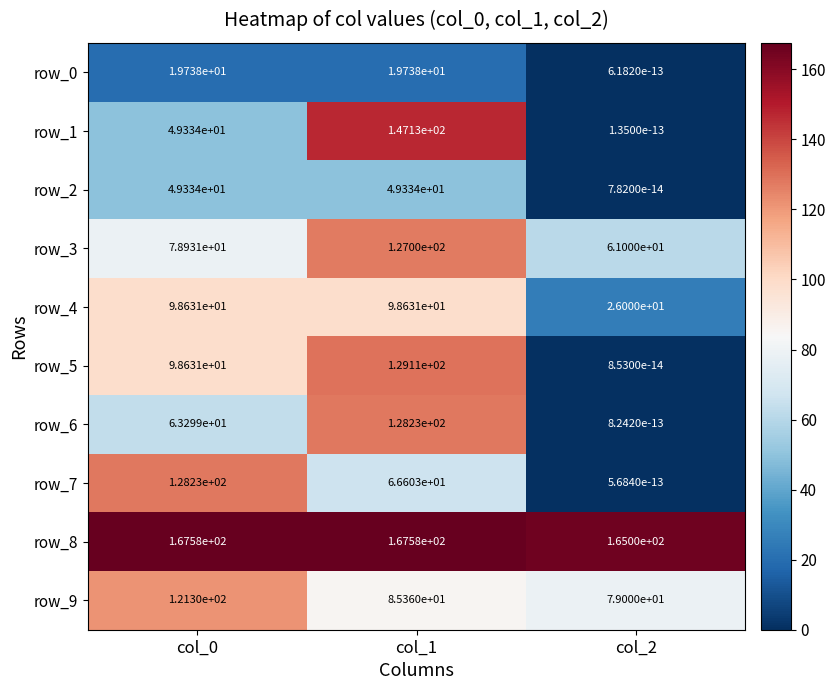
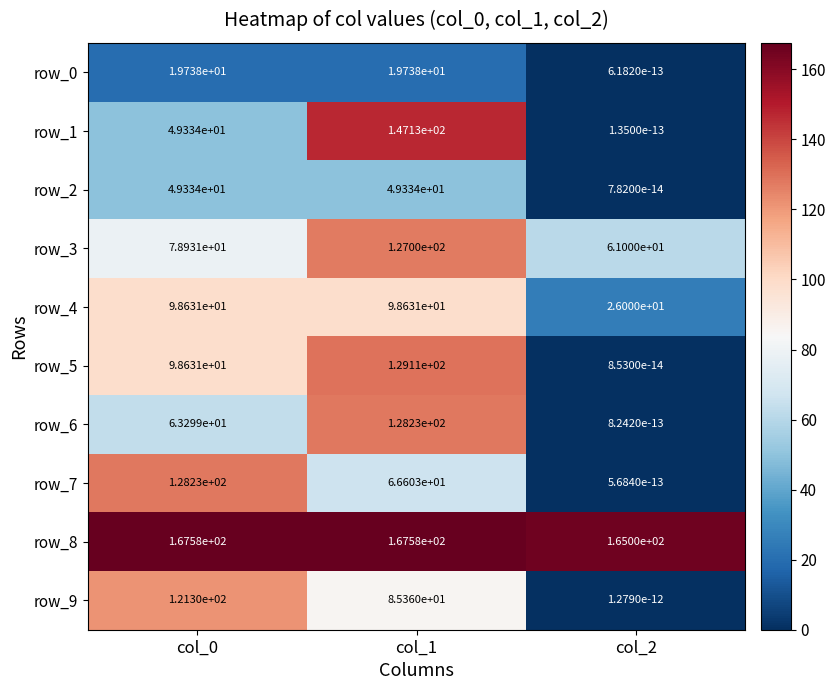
  {
    "row_0": {
      "col_0": "1.9738e+01",
      "col_1": "1.9738e+01",
      "col_2": "6.1820e-13"
    },
    "row_1": {
      "col_0": "4.9334e+01",
      "col_1": "1.4713e+02",
      "col_2": "1.3500e-13"
    },
    "row_2": {
      "col_0": "4.9334e+01",
      "col_1": "4.9334e+01",
      "col_2": "7.8200e-14"
    },
    "row_3": {
      "col_0": "7.8931e+01",
      "col_1": "1.2700e+02",
      "col_2": "6.1000e+01"
    },
    "row_4": {
      "col_0": "9.8631e+01",
      "col_1": "9.8631e+01",
      "col_2": "2.6000e+01"
    },
    "row_5": {
      "col_0": "9.8631e+01",
      "col_1": "1.2911e+02",
      "col_2": "8.5300e-14"
    },
    "row_6": {
      "col_0": "6.3299e+01",
      "col_1": "1.2823e+02",
      "col_2": "8.2420e-13"
    },
    "row_7": {
      "col_0": "1.2823e+02",
      "col_1": "6.6603e+01",
      "col_2": "5.6840e-13"
    },
    "row_8": {
      "col_0": "1.6758e+02",
      "col_1": "1.6758e+02",
      "col_2": "1.6500e+02"
    },
    "row_9": {
      "col_0": "1.2130e+02",
      "col_1": "8.5360e+01",
-     "col_2": "7.9000e+01"
+     "col_2": "1.2790e-12"
    }
  }
